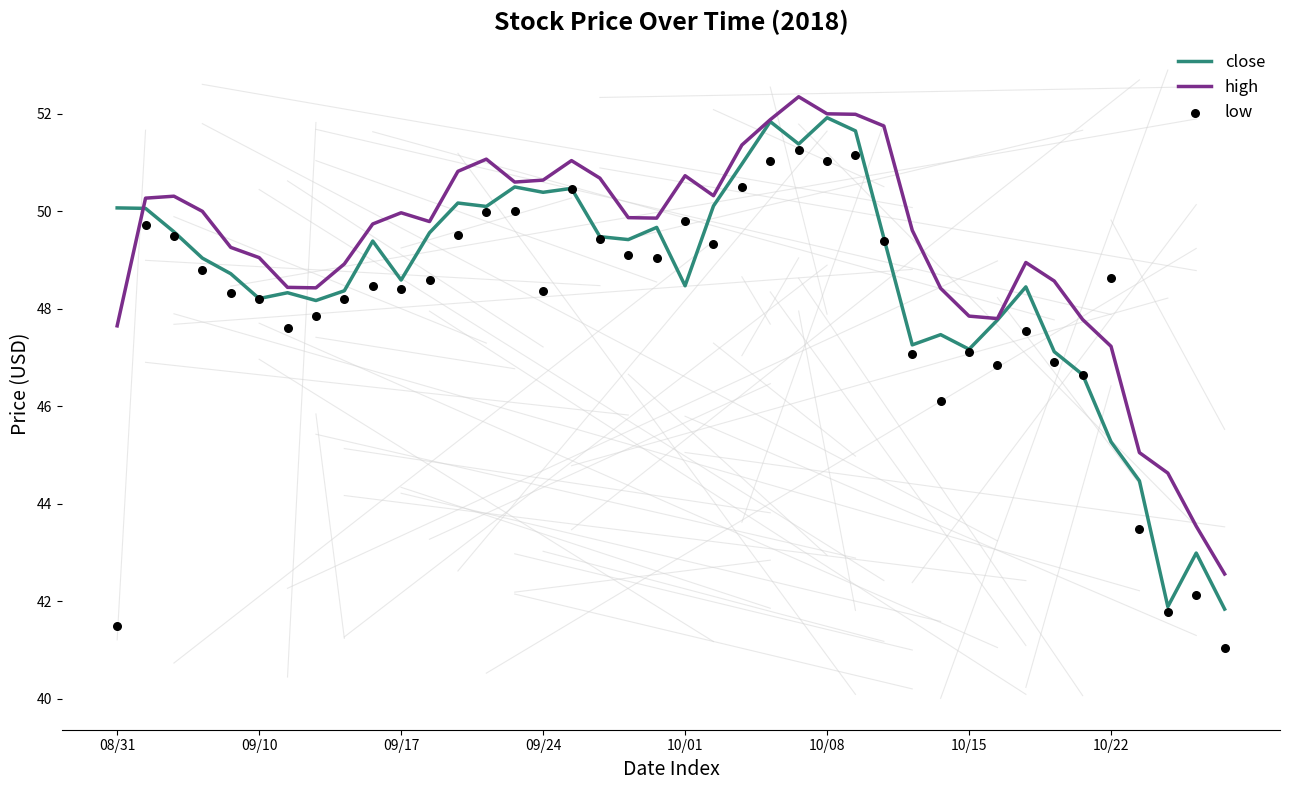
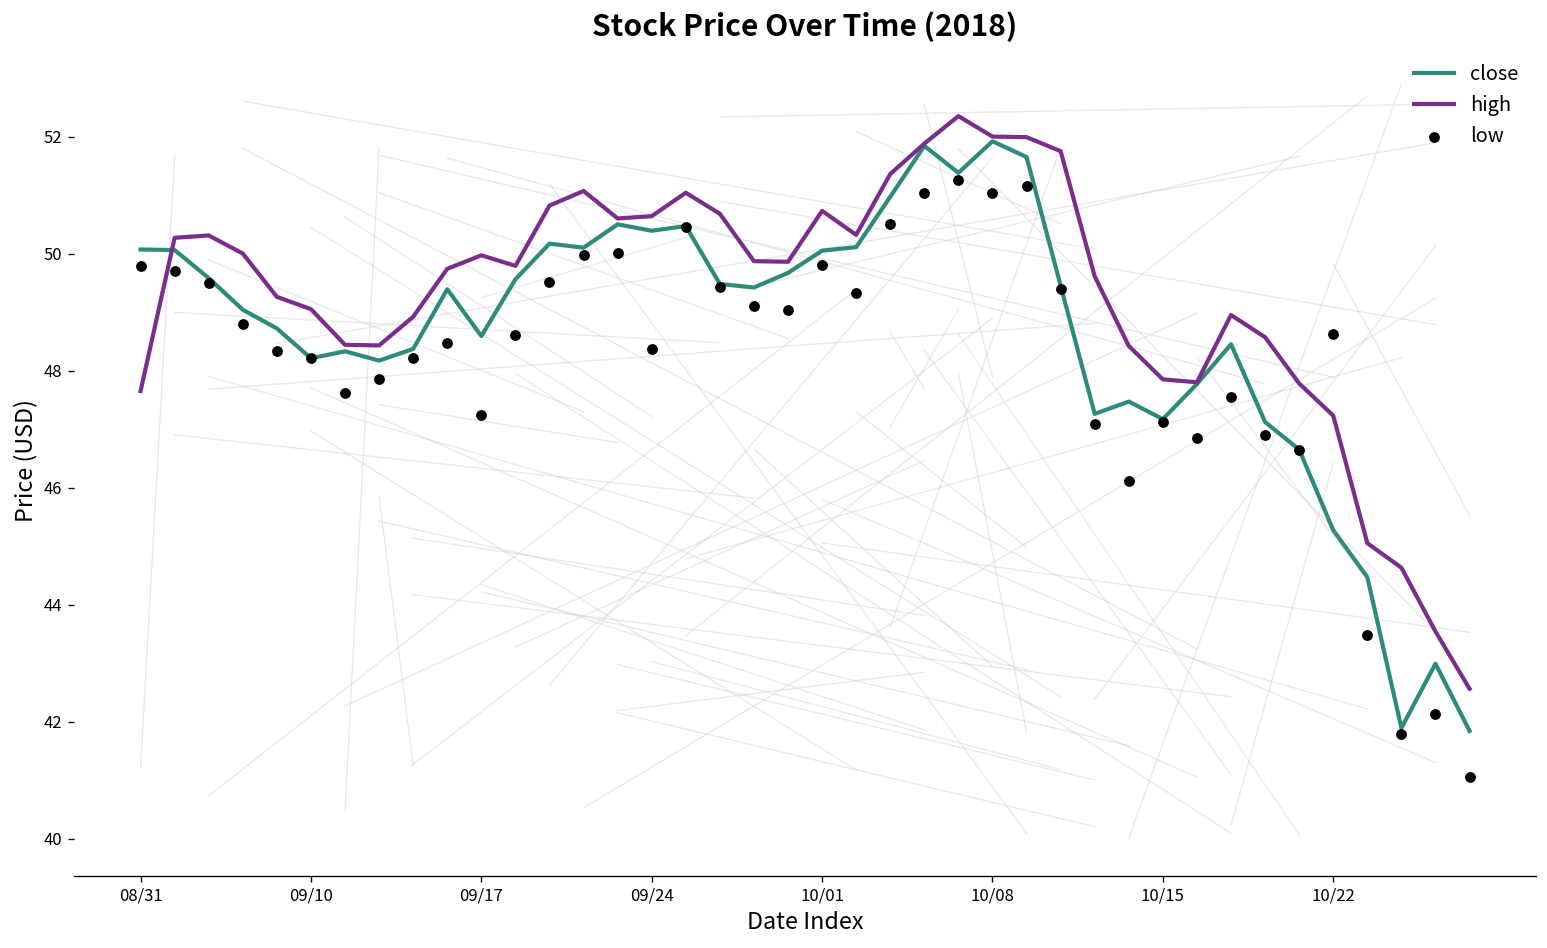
  {
    "low": {
-     "08/31": 41.5,
-     "09/17": 48.4
+     "08/31": 49.8,
+     "09/17": 47.2
    },
    "close": {
      "08/31": 50.1,
      "09/17": 48.6,
      "09/24": 50.4,
-     "10/01": 48.5,
+     "10/01": 50.0,
      "10/08": 51.9,
      "10/22": 45.3
    },
    "high": {
      "08/31": 47.7,
      "09/10": 49.0,
      "09/17": 50.0,
      "09/24": 50.6,
      "10/01": 50.7,
      "10/08": 52.0,
      "10/15": 47.8,
      "10/22": 47.2
    }
  }
